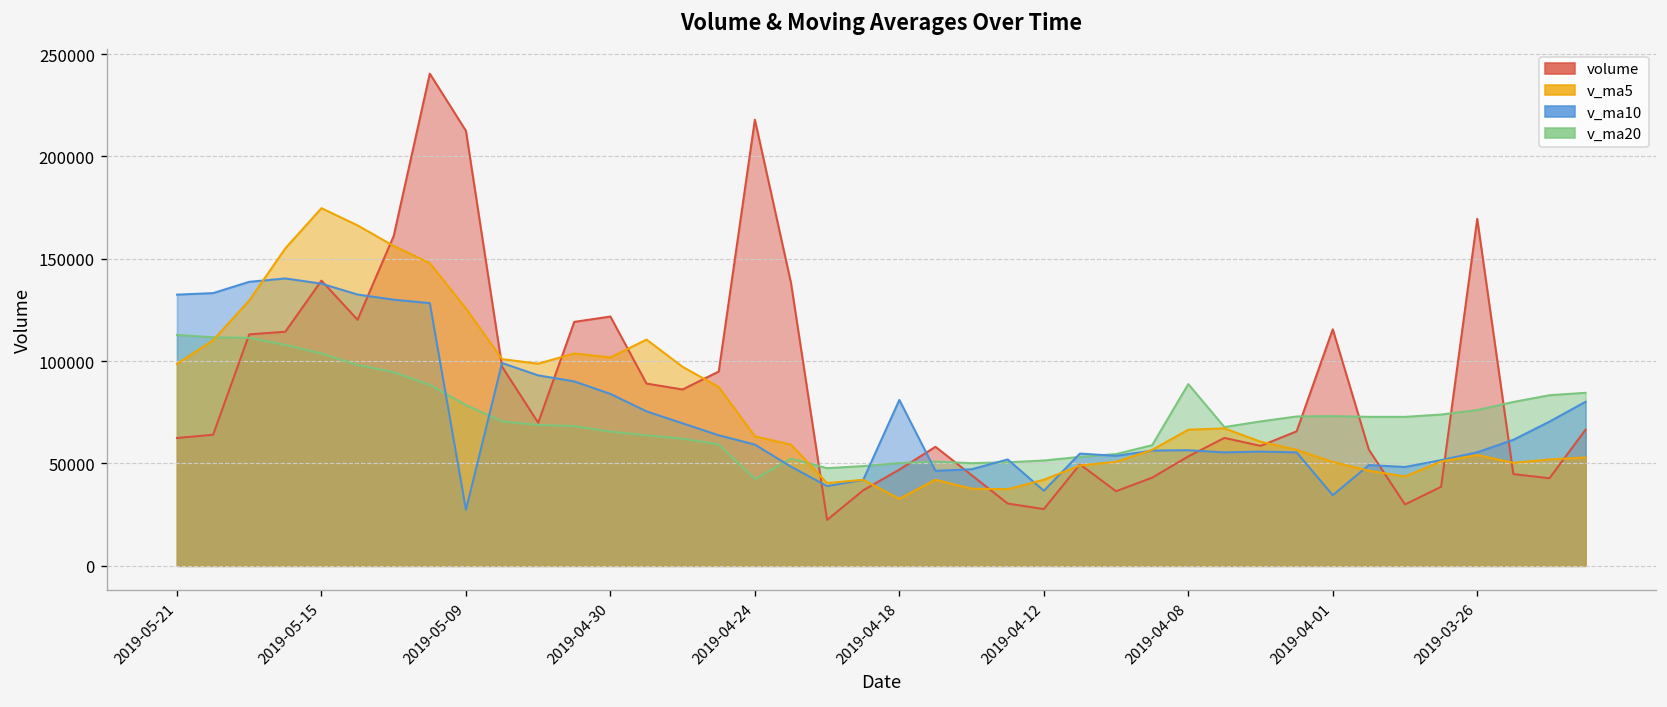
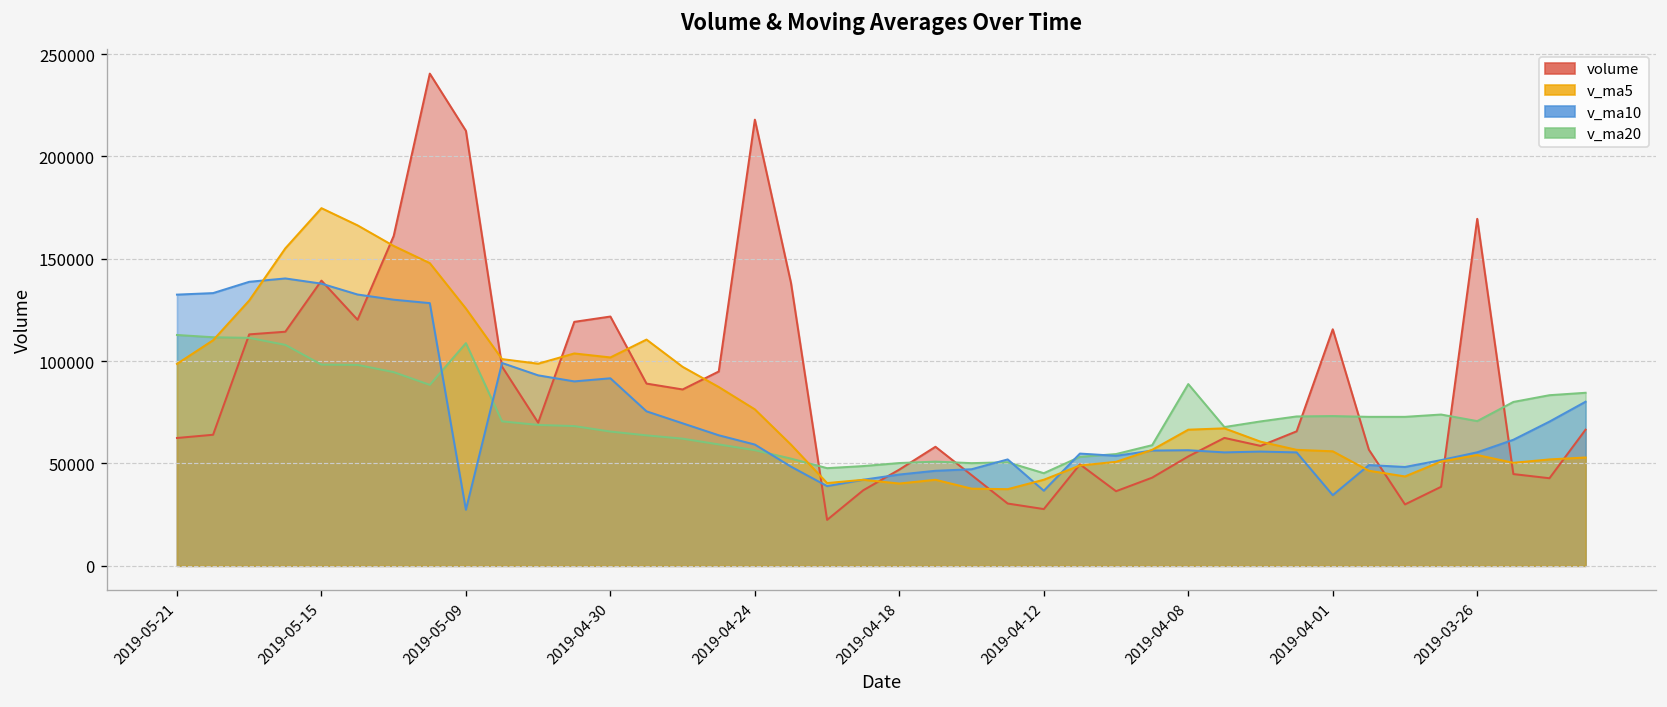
  {
    "volume": {
      "2019-05-21": 62000,
      "2019-05-09": 213000,
      "2019-04-30": 122000,
      "2019-04-24": 218000,
      "2019-04-18": 47000,
      "2019-04-12": 28000,
      "2019-04-08": 53000,
      "2019-04-01": 116000,
      "2019-03-26": 170000
    },
    "v_ma20": {
      "2019-05-21": 113000,
-     "2019-05-15": 104000,
-     "2019-05-09": 79000,
+     "2019-05-15": 98000,
+     "2019-05-09": 109000,
      "2019-04-30": 66000,
-     "2019-04-24": 42000,
+     "2019-04-24": 56000,
      "2019-04-18": 50000,
-     "2019-04-12": 51000,
+     "2019-04-12": 45000,
      "2019-04-08": 89000,
      "2019-04-01": 73000,
-     "2019-03-26": 76000
+     "2019-03-26": 71000
    },
    "v_ma10": {
      "2019-05-21": 132000,
      "2019-05-09": 27000,
-     "2019-04-30": 84000,
+     "2019-04-30": 92000,
      "2019-04-24": 59000,
-     "2019-04-18": 81000,
+     "2019-04-18": 45000,
      "2019-04-12": 37000,
      "2019-04-08": 56000,
      "2019-04-01": 35000
    },
    "v_ma5": {
      "2019-05-21": 99000,
      "2019-05-15": 175000,
      "2019-05-09": 126000,
      "2019-04-30": 102000,
-     "2019-04-24": 63000,
-     "2019-04-18": 33000,
+     "2019-04-24": 76000,
+     "2019-04-18": 40000,
      "2019-04-12": 42000,
      "2019-04-08": 66000,
-     "2019-04-01": 51000
+     "2019-04-01": 56000
    }
  }
